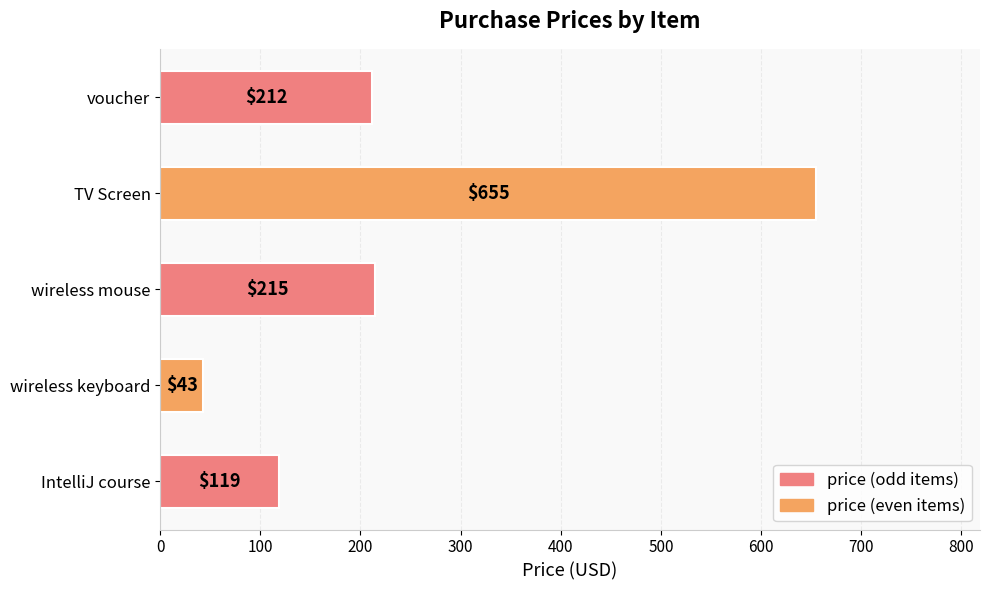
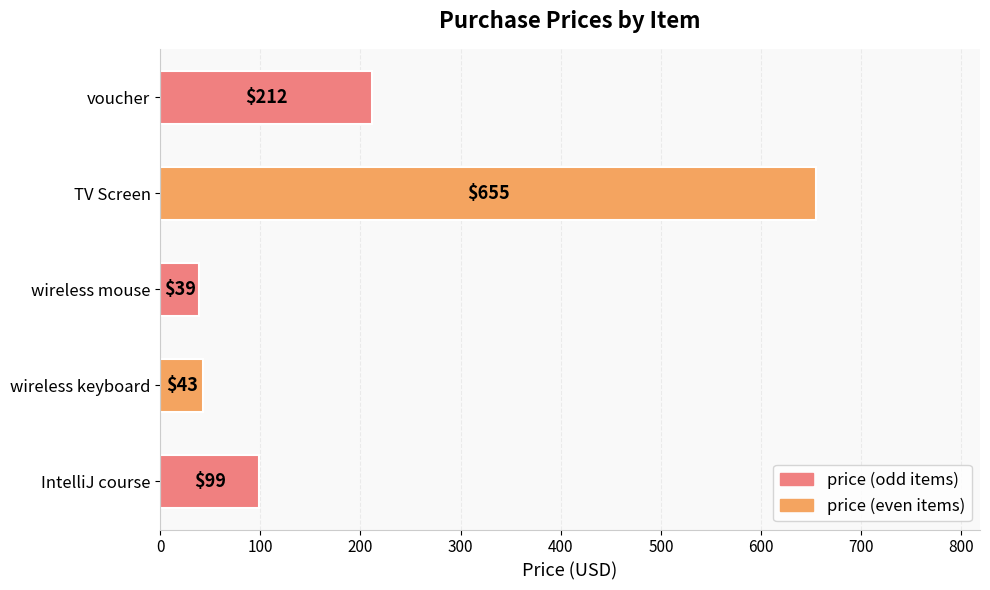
  {
    "voucher": "$212",
    "TV Screen": "$655",
-   "wireless mouse": "$215",
+   "wireless mouse": "$39",
    "wireless keyboard": "$43",
-   "IntelliJ course": "$119"
+   "IntelliJ course": "$99"
  }
